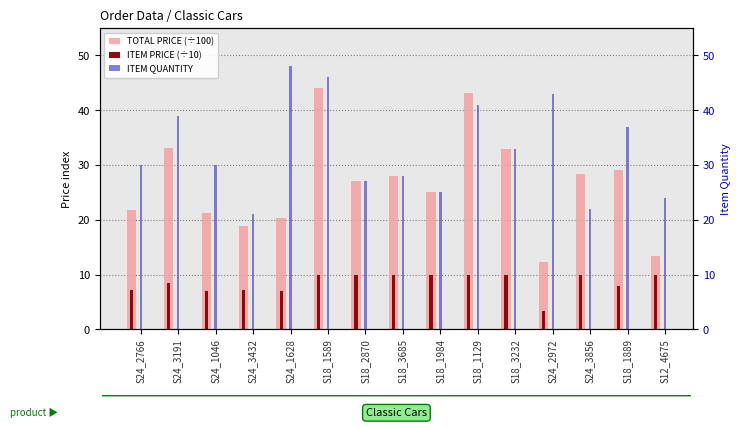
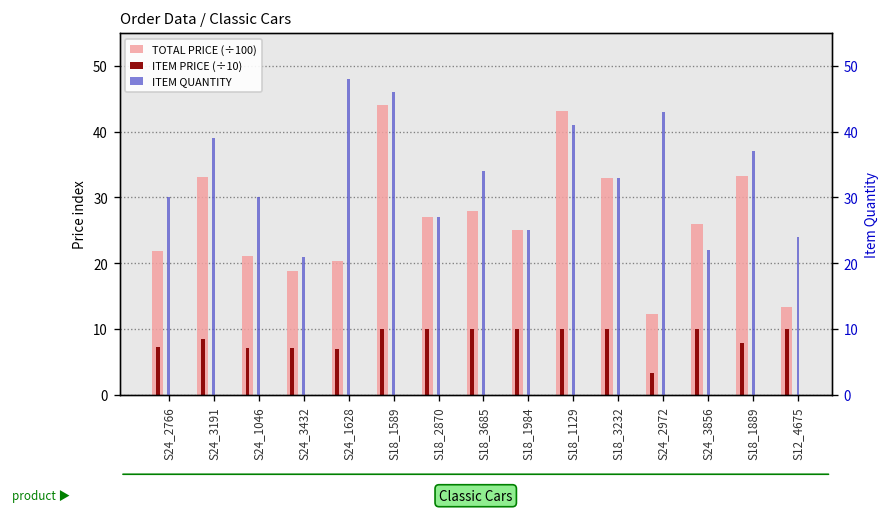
  {
    "TOTAL PRICE (÷100)": {
      "S24_2766": 22,
      "S24_3191": 33,
      "S24_1046": 21,
      "S24_3432": 19,
      "S24_1628": 20,
      "S18_1589": 44,
      "S18_2870": 27,
      "S18_3685": 28,
      "S18_1984": 25,
      "S18_1129": 43,
      "S18_3232": 33,
      "S24_2972": 12,
-     "S24_3856": 28,
-     "S18_1889": 29,
+     "S24_3856": 26,
+     "S18_1889": 33,
      "S12_4675": 13
    },
    "ITEM QUANTITY": {
      "S24_2766": 30,
      "S24_3191": 39,
      "S24_1046": 30,
      "S24_3432": 21,
      "S24_1628": 48,
      "S18_1589": 46,
      "S18_2870": 27,
-     "S18_3685": 28,
+     "S18_3685": 34,
      "S18_1984": 25,
      "S18_1129": 41,
      "S18_3232": 33,
      "S24_2972": 43,
      "S24_3856": 22,
      "S18_1889": 37,
      "S12_4675": 24
    }
  }
